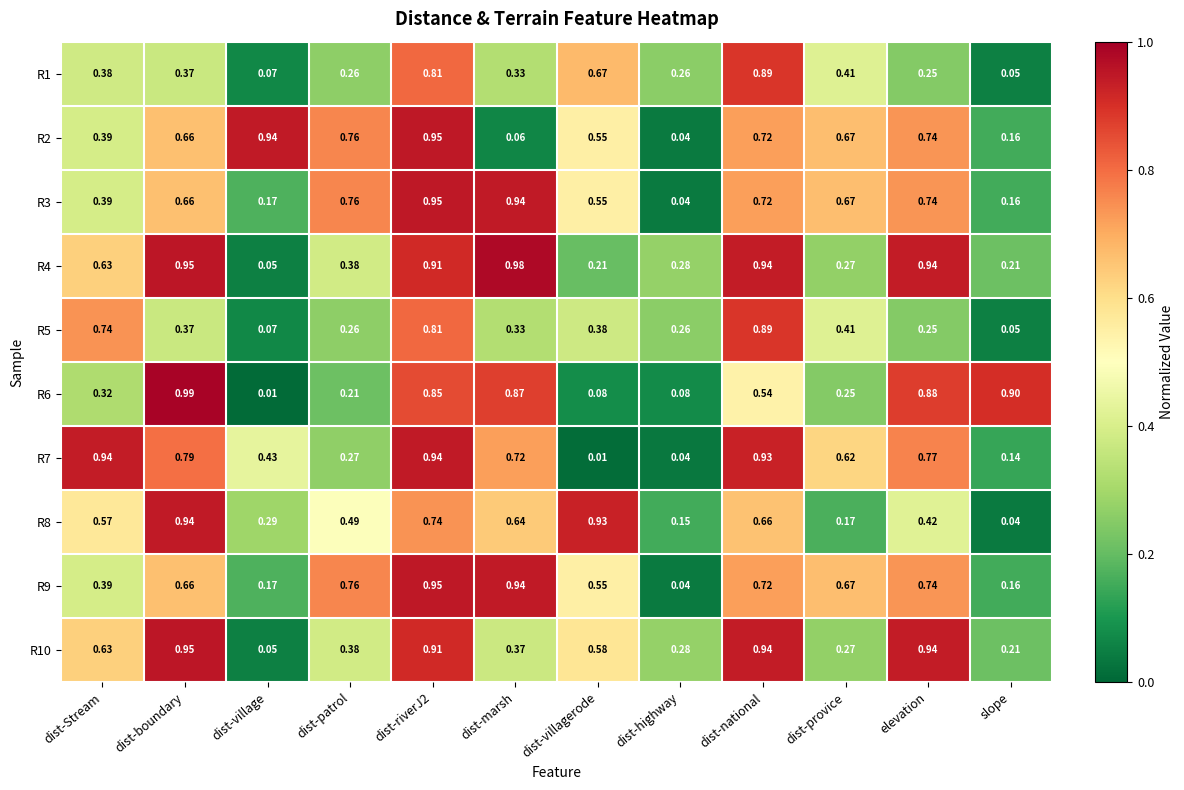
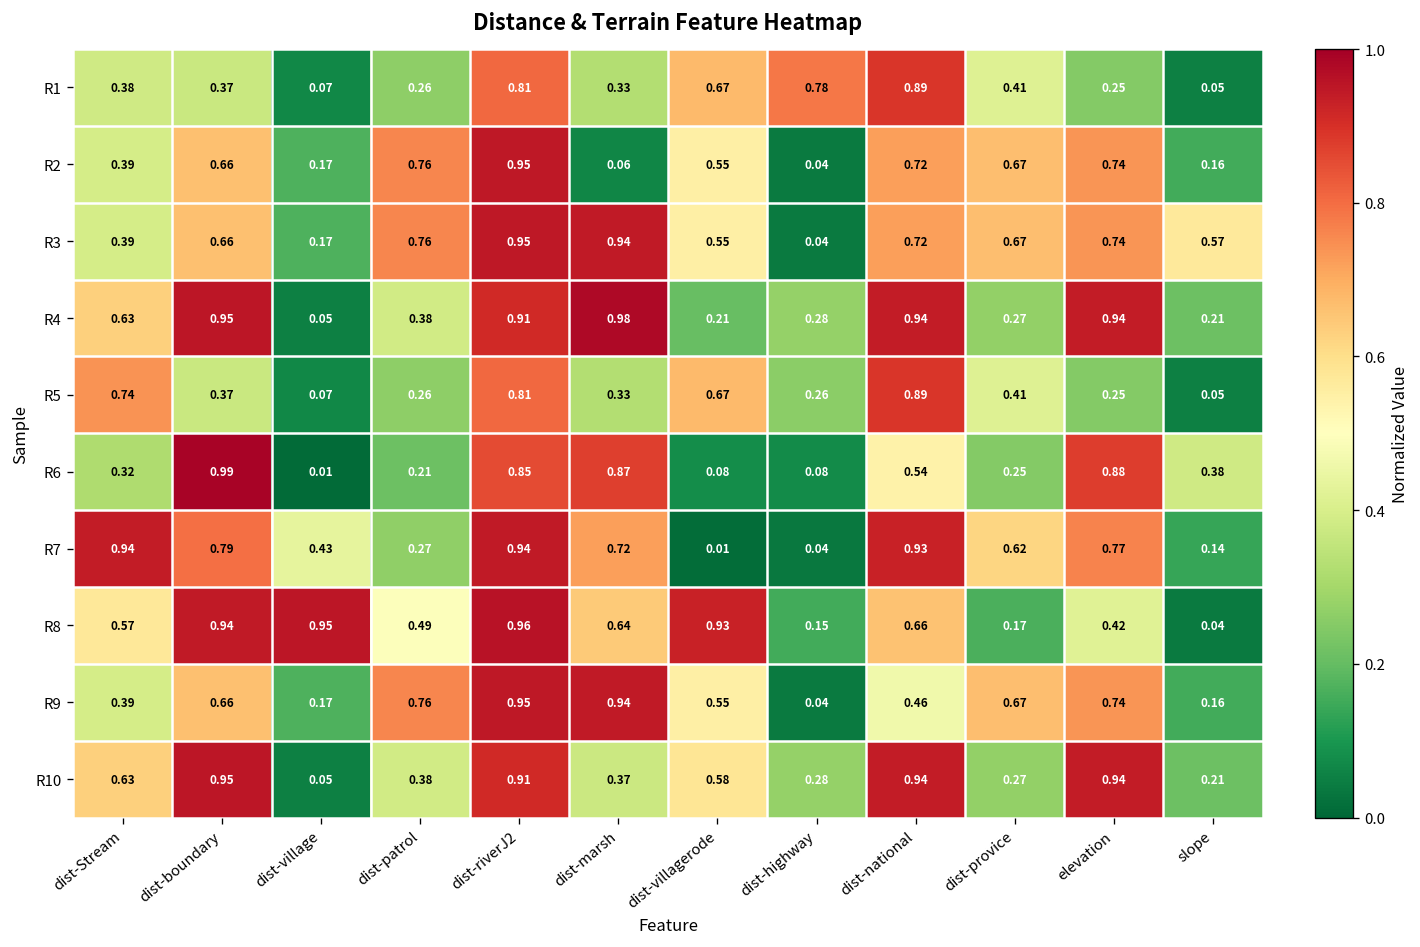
  {
    "R1": {
      "dist-Stream": 0.38,
      "dist-boundary": 0.37,
      "dist-village": 0.07,
      "dist-patrol": 0.26,
      "dist-riverJ2": 0.81,
      "dist-marsh": 0.33,
      "dist-villagerode": 0.67,
-     "dist-highway": 0.26,
+     "dist-highway": 0.78,
      "dist-national": 0.89,
      "dist-provice": 0.41,
      "elevation": 0.25,
      "slope": 0.05
    },
    "R2": {
      "dist-Stream": 0.39,
      "dist-boundary": 0.66,
-     "dist-village": 0.94,
+     "dist-village": 0.17,
      "dist-patrol": 0.76,
      "dist-riverJ2": 0.95,
      "dist-marsh": 0.06,
      "dist-villagerode": 0.55,
      "dist-highway": 0.04,
      "dist-national": 0.72,
      "dist-provice": 0.67,
      "elevation": 0.74,
      "slope": 0.16
    },
    "R3": {
      "dist-Stream": 0.39,
      "dist-boundary": 0.66,
      "dist-village": 0.17,
      "dist-patrol": 0.76,
      "dist-riverJ2": 0.95,
      "dist-marsh": 0.94,
      "dist-villagerode": 0.55,
      "dist-highway": 0.04,
      "dist-national": 0.72,
      "dist-provice": 0.67,
      "elevation": 0.74,
-     "slope": 0.16
+     "slope": 0.57
    },
    "R4": {
      "dist-Stream": 0.63,
      "dist-boundary": 0.95,
      "dist-village": 0.05,
      "dist-patrol": 0.38,
      "dist-riverJ2": 0.91,
      "dist-marsh": 0.98,
      "dist-villagerode": 0.21,
      "dist-highway": 0.28,
      "dist-national": 0.94,
      "dist-provice": 0.27,
      "elevation": 0.94,
      "slope": 0.21
    },
    "R5": {
      "dist-Stream": 0.74,
      "dist-boundary": 0.37,
      "dist-village": 0.07,
      "dist-patrol": 0.26,
      "dist-riverJ2": 0.81,
      "dist-marsh": 0.33,
-     "dist-villagerode": 0.38,
+     "dist-villagerode": 0.67,
      "dist-highway": 0.26,
      "dist-national": 0.89,
      "dist-provice": 0.41,
      "elevation": 0.25,
      "slope": 0.05
    },
    "R6": {
      "dist-Stream": 0.32,
      "dist-boundary": 0.99,
      "dist-village": 0.01,
      "dist-patrol": 0.21,
      "dist-riverJ2": 0.85,
      "dist-marsh": 0.87,
      "dist-villagerode": 0.08,
      "dist-highway": 0.08,
      "dist-national": 0.54,
      "dist-provice": 0.25,
      "elevation": 0.88,
-     "slope": 0.90
+     "slope": 0.38
    },
    "R7": {
      "dist-Stream": 0.94,
      "dist-boundary": 0.79,
      "dist-village": 0.43,
      "dist-patrol": 0.27,
      "dist-riverJ2": 0.94,
      "dist-marsh": 0.72,
      "dist-villagerode": 0.01,
      "dist-highway": 0.04,
      "dist-national": 0.93,
      "dist-provice": 0.62,
      "elevation": 0.77,
      "slope": 0.14
    },
    "R8": {
      "dist-Stream": 0.57,
      "dist-boundary": 0.94,
-     "dist-village": 0.29,
+     "dist-village": 0.95,
      "dist-patrol": 0.49,
-     "dist-riverJ2": 0.74,
+     "dist-riverJ2": 0.96,
      "dist-marsh": 0.64,
      "dist-villagerode": 0.93,
      "dist-highway": 0.15,
      "dist-national": 0.66,
      "dist-provice": 0.17,
      "elevation": 0.42,
      "slope": 0.04
    },
    "R9": {
      "dist-Stream": 0.39,
      "dist-boundary": 0.66,
      "dist-village": 0.17,
      "dist-patrol": 0.76,
      "dist-riverJ2": 0.95,
      "dist-marsh": 0.94,
      "dist-villagerode": 0.55,
      "dist-highway": 0.04,
-     "dist-national": 0.72,
+     "dist-national": 0.46,
      "dist-provice": 0.67,
      "elevation": 0.74,
      "slope": 0.16
    },
    "R10": {
      "dist-Stream": 0.63,
      "dist-boundary": 0.95,
      "dist-village": 0.05,
      "dist-patrol": 0.38,
      "dist-riverJ2": 0.91,
      "dist-marsh": 0.37,
      "dist-villagerode": 0.58,
      "dist-highway": 0.28,
      "dist-national": 0.94,
      "dist-provice": 0.27,
      "elevation": 0.94,
      "slope": 0.21
    }
  }
